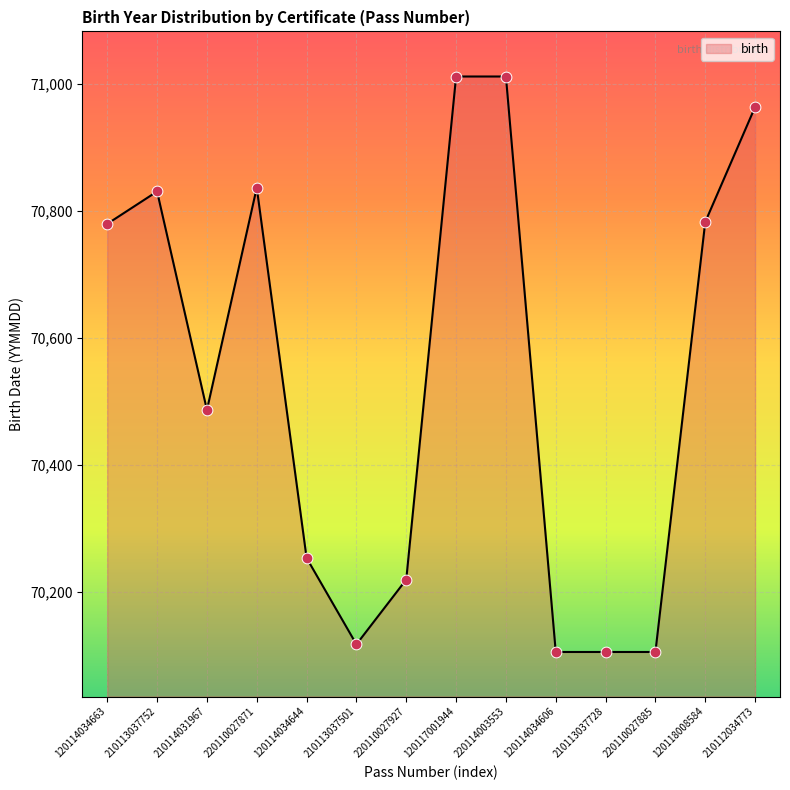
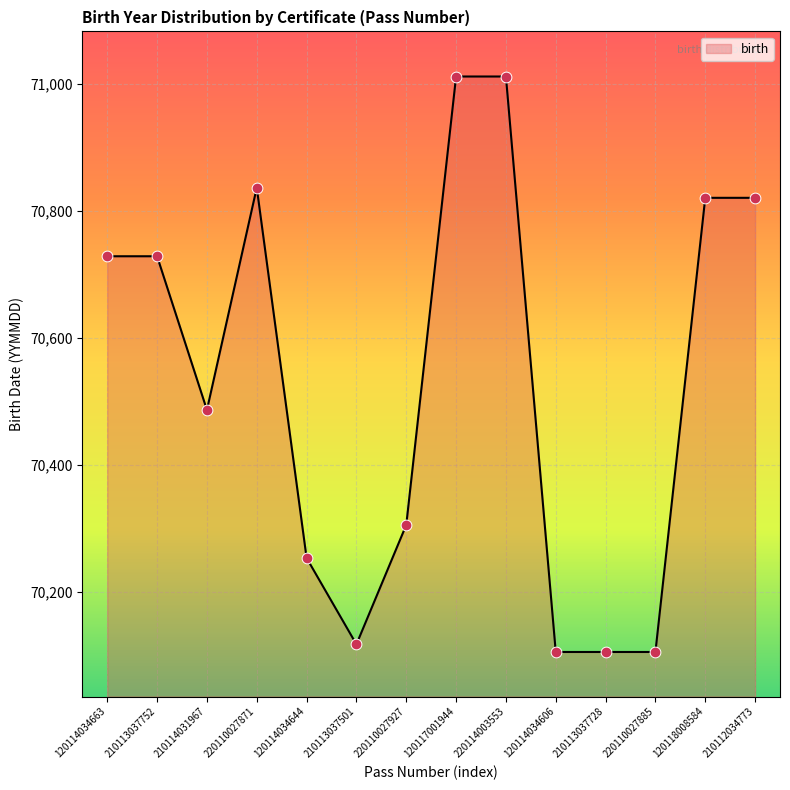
  {
-   "120114034663": "70,780",
-   "210113037752": "70,830",
+   "120114034663": "70,730",
+   "210113037752": "70,730",
    "210114031967": "70,490",
    "220110027871": "70,840",
    "120114034644": "70,250",
    "210113037501": "70,120",
-   "220110027927": "70,220",
+   "220110027927": "70,310",
    "120117001944": "71,010",
    "220114003553": "71,010",
    "120114034606": "70,110",
    "210113037728": "70,110",
    "220110027885": "70,110",
-   "120118008584": "70,780",
-   "210112034773": "70,960"
+   "120118008584": "70,820",
+   "210112034773": "70,820"
  }
